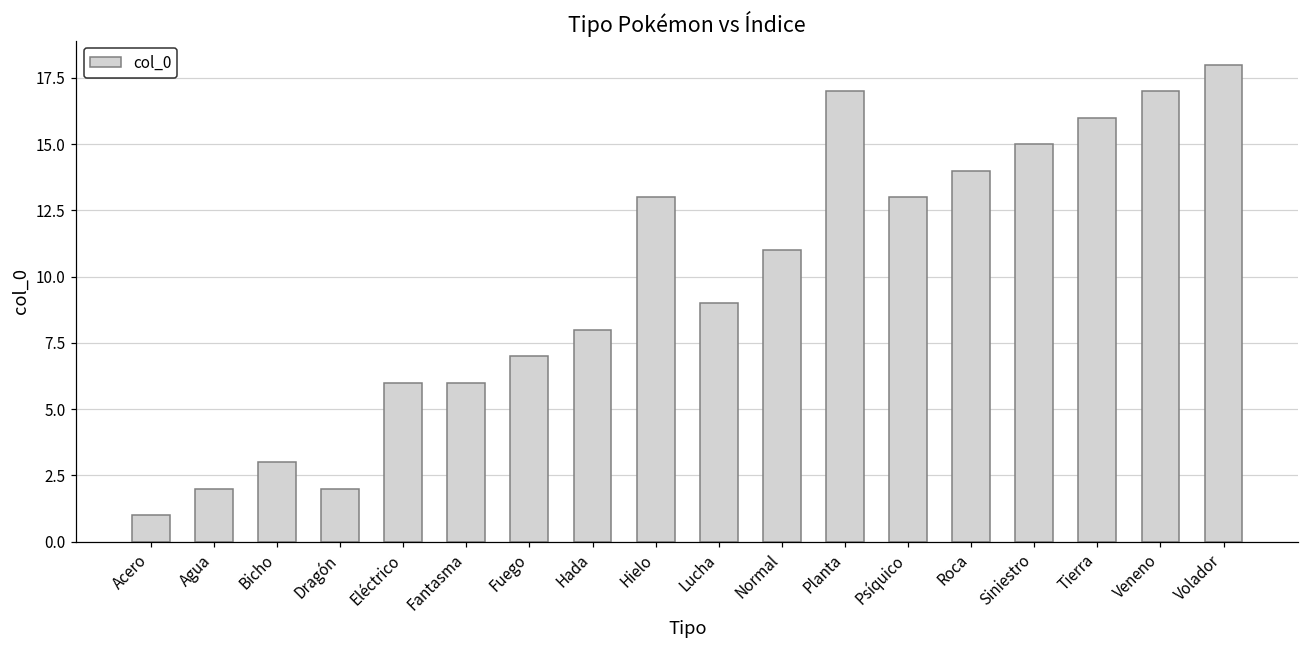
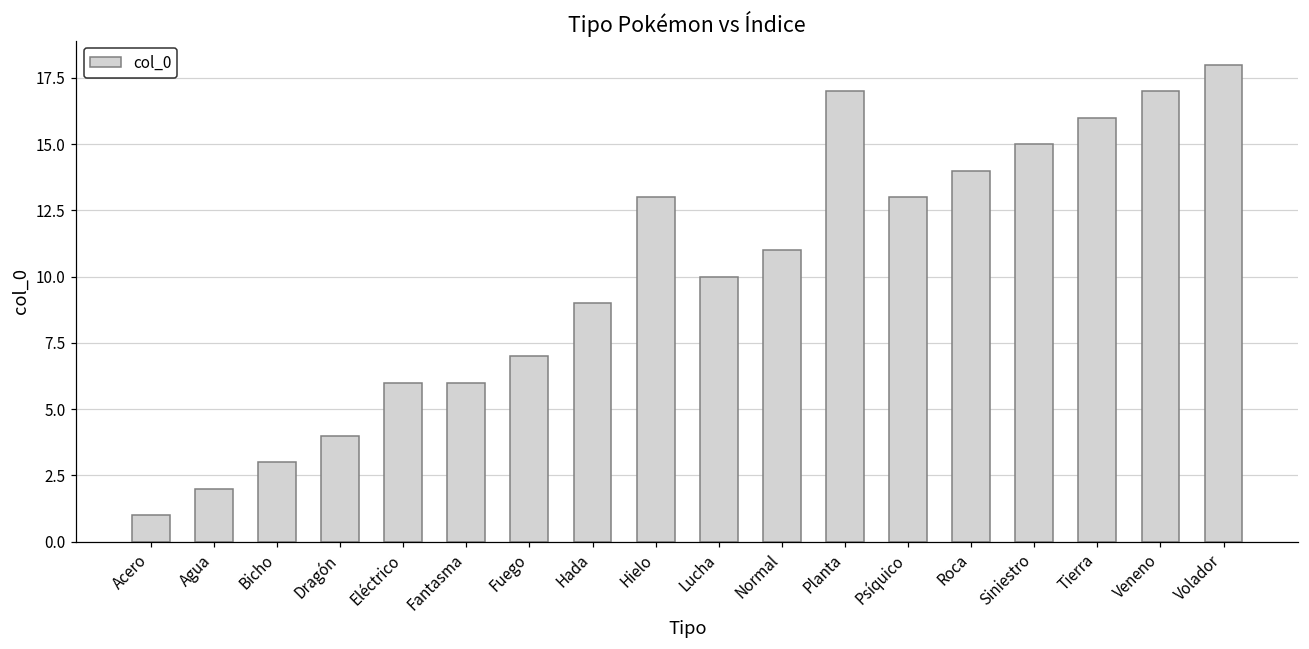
  {
    "Acero": 1,
    "Agua": 2,
    "Bicho": 3,
-   "Dragón": 2,
+   "Dragón": 4,
    "Eléctrico": 6,
    "Fantasma": 6,
    "Fuego": 7,
-   "Hada": 8,
+   "Hada": 9,
    "Hielo": 13,
-   "Lucha": 9,
+   "Lucha": 10,
    "Normal": 11,
    "Planta": 17,
    "Psíquico": 13,
    "Roca": 14,
    "Siniestro": 15,
    "Tierra": 16,
    "Veneno": 17,
    "Volador": 18
  }
